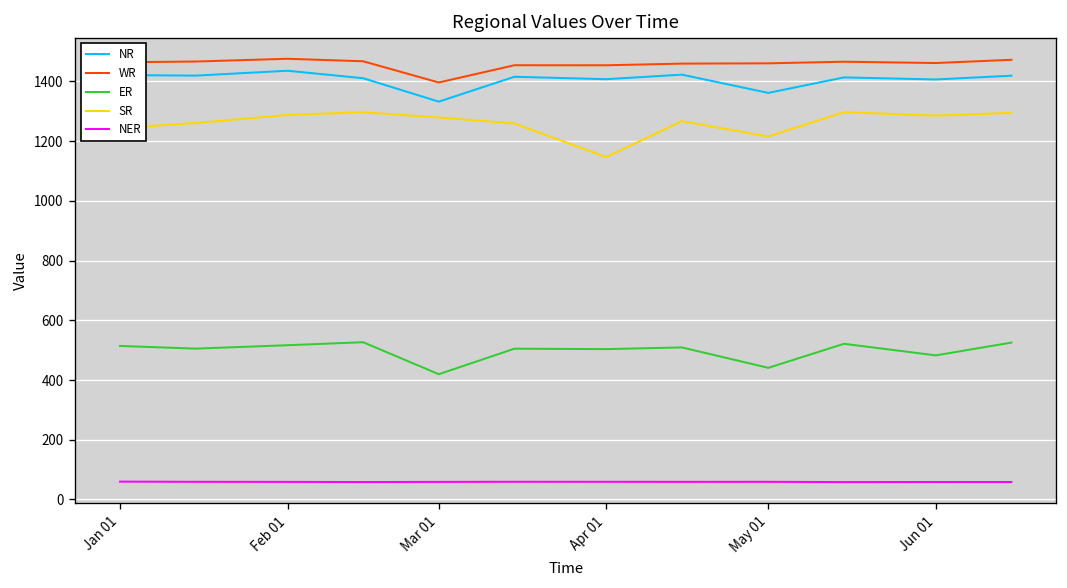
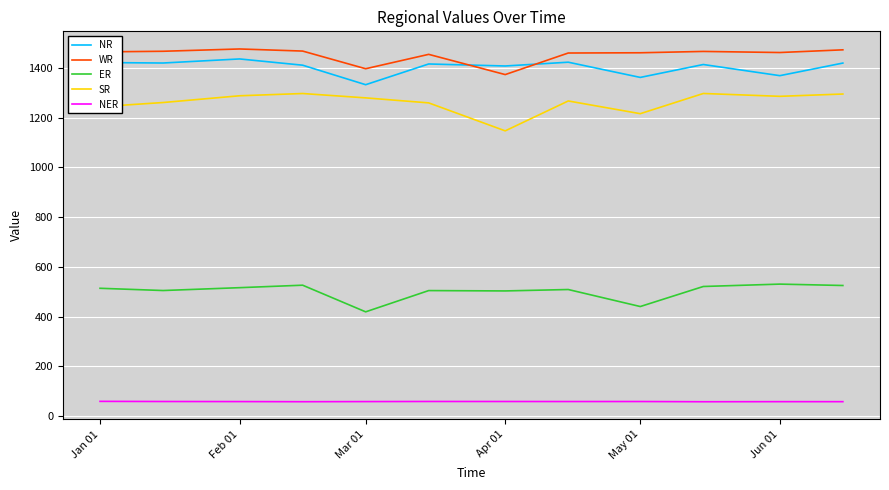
  {
    "NR": {
      "Feb 01": 1440,
      "Mar 01": 1330,
      "Apr 01": 1410,
      "May 01": 1360,
-     "Jun 01": 1410
+     "Jun 01": 1370
    },
    "WR": {
      "Feb 01": 1480,
      "Mar 01": 1400,
-     "Apr 01": 1450,
+     "Apr 01": 1370,
      "May 01": 1460,
      "Jun 01": 1460
    },
    "ER": {
      "Jan 01": 510,
      "Feb 01": 520,
      "Mar 01": 420,
      "Apr 01": 500,
      "May 01": 440,
-     "Jun 01": 480
+     "Jun 01": 530
    },
    "SR": {
      "Feb 01": 1290,
      "Mar 01": 1280,
      "Apr 01": 1150,
      "May 01": 1220,
      "Jun 01": 1290
    },
    "NER": {
      "Jan 01": 60,
      "Feb 01": 60,
      "Mar 01": 60,
      "Apr 01": 60,
      "May 01": 60,
      "Jun 01": 60
    }
  }
